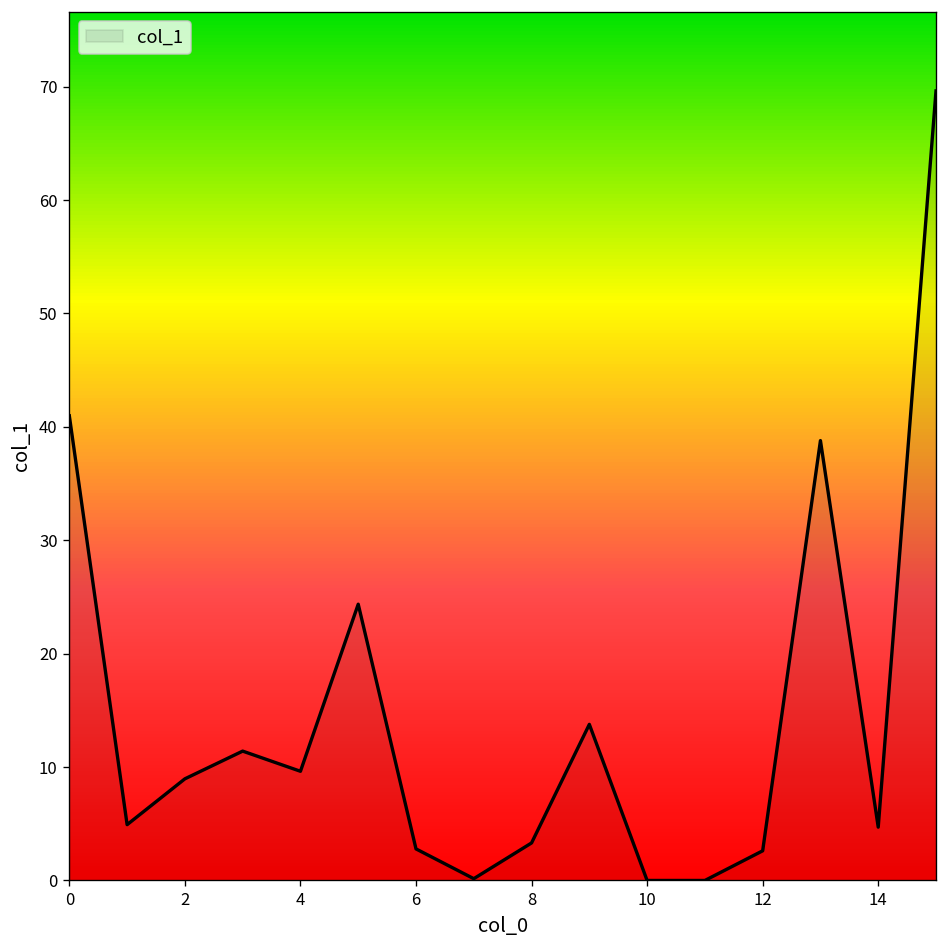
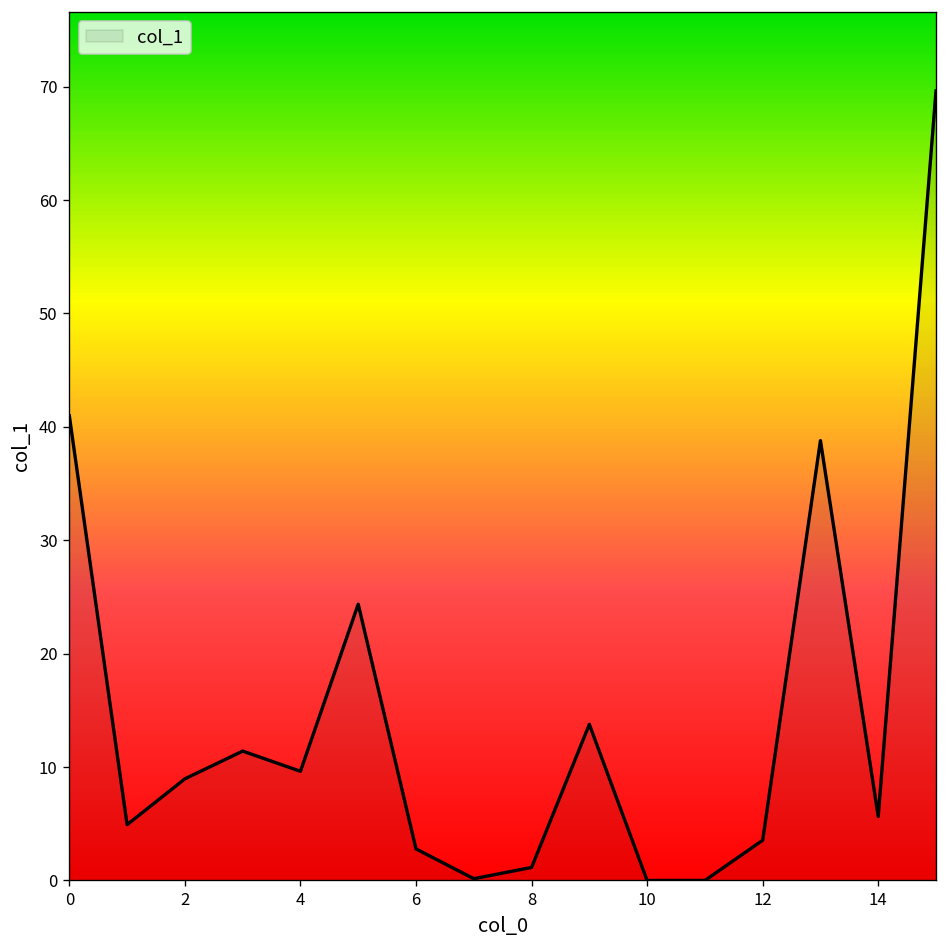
  {
    "0": 41,
    "2": 9,
    "4": 10,
    "6": 3,
-   "8": 3,
+   "8": 1,
    "10": 0,
-   "12": 3,
-   "14": 5
+   "12": 4,
+   "14": 6
  }
